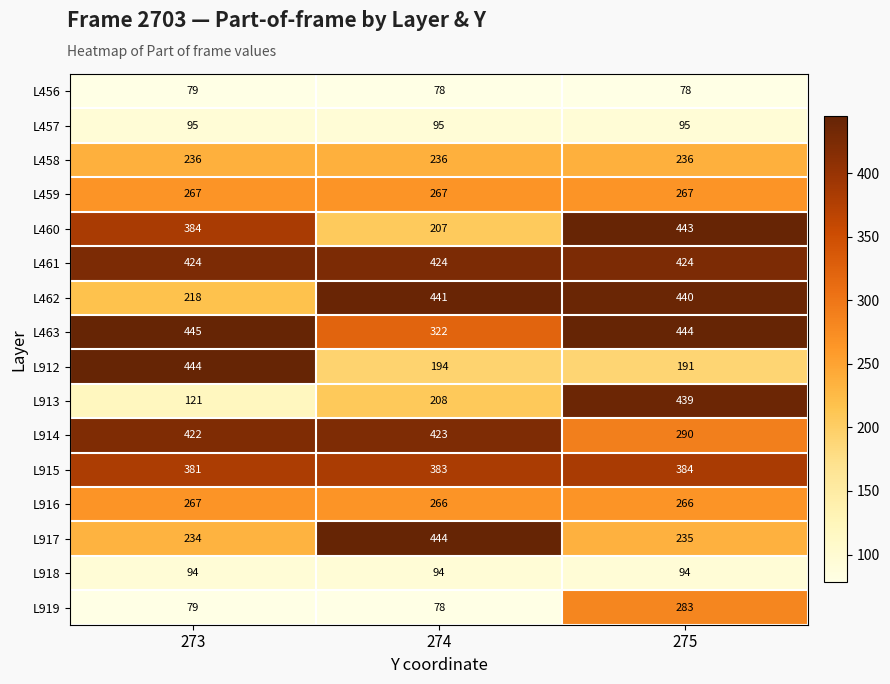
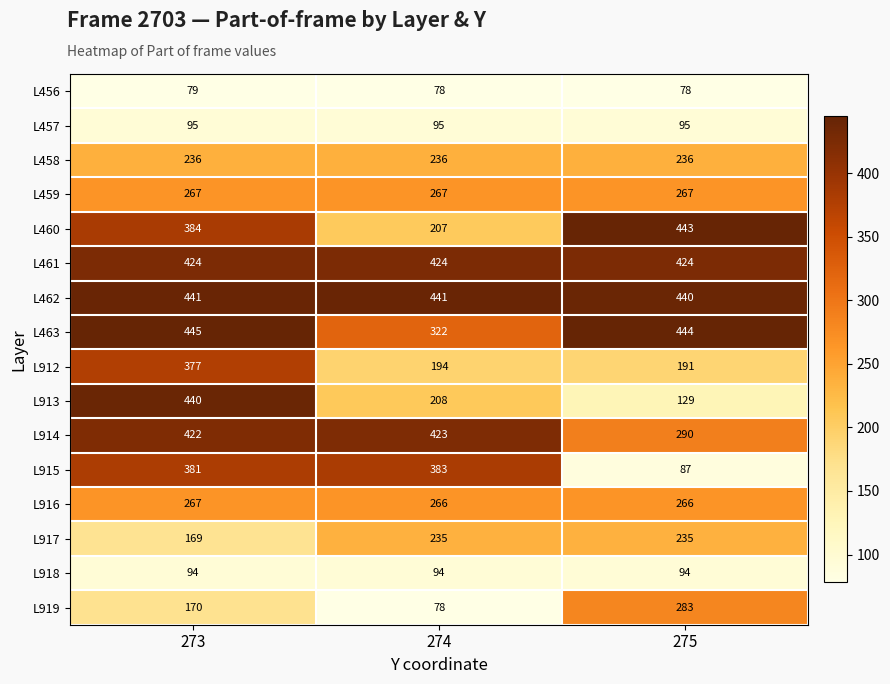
  {
    "L456": {
      "273": 79,
      "274": 78,
      "275": 78
    },
    "L457": {
      "273": 95,
      "274": 95,
      "275": 95
    },
    "L458": {
      "273": 236,
      "274": 236,
      "275": 236
    },
    "L459": {
      "273": 267,
      "274": 267,
      "275": 267
    },
    "L460": {
      "273": 384,
      "274": 207,
      "275": 443
    },
    "L461": {
      "273": 424,
      "274": 424,
      "275": 424
    },
    "L462": {
-     "273": 218,
+     "273": 441,
      "274": 441,
      "275": 440
    },
    "L463": {
      "273": 445,
      "274": 322,
      "275": 444
    },
    "L912": {
-     "273": 444,
+     "273": 377,
      "274": 194,
      "275": 191
    },
    "L913": {
-     "273": 121,
+     "273": 440,
      "274": 208,
-     "275": 439
+     "275": 129
    },
    "L914": {
      "273": 422,
      "274": 423,
      "275": 290
    },
    "L915": {
      "273": 381,
      "274": 383,
-     "275": 384
+     "275": 87
    },
    "L916": {
      "273": 267,
      "274": 266,
      "275": 266
    },
    "L917": {
-     "273": 234,
-     "274": 444,
+     "273": 169,
+     "274": 235,
      "275": 235
    },
    "L918": {
      "273": 94,
      "274": 94,
      "275": 94
    },
    "L919": {
-     "273": 79,
+     "273": 170,
      "274": 78,
      "275": 283
    }
  }
